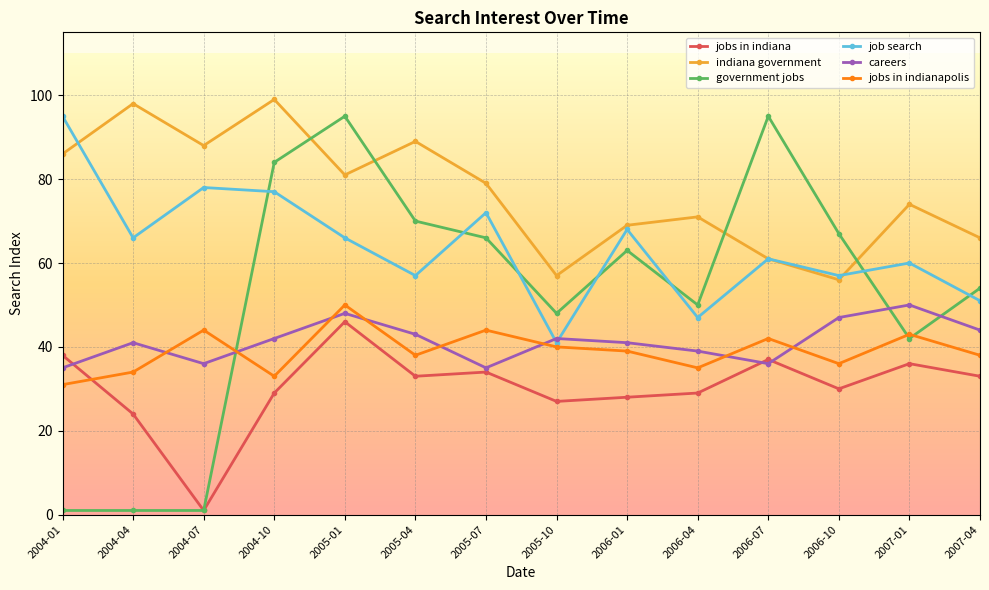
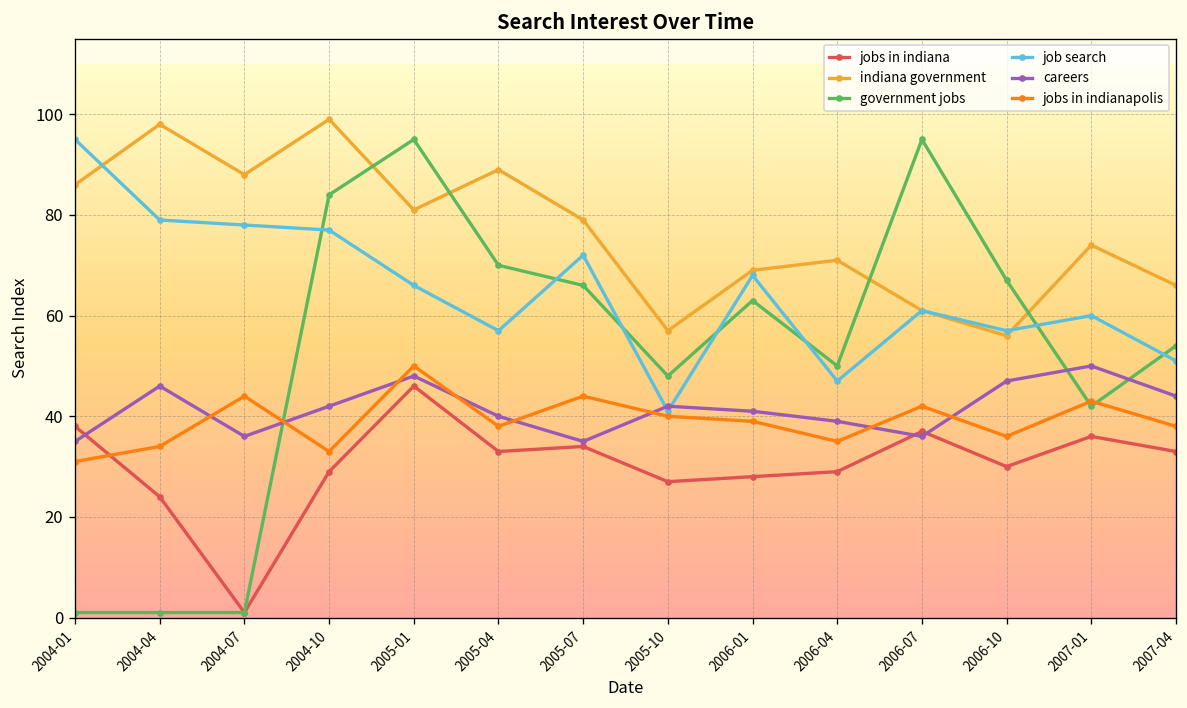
  {
    "jobs in indiana": {
      "2004-01": 38,
      "2004-04": 24,
      "2004-10": 29,
      "2005-01": 46,
      "2005-04": 33,
      "2005-07": 34,
      "2005-10": 27,
      "2006-01": 28,
      "2006-04": 29,
      "2006-07": 37,
      "2006-10": 30,
      "2007-01": 36,
      "2007-04": 33
    },
    "government jobs": {
      "2004-01": 1,
      "2004-04": 1,
      "2004-10": 84,
      "2005-01": 95,
      "2005-04": 70,
      "2005-07": 66,
      "2005-10": 48,
      "2006-01": 63,
      "2006-04": 50,
      "2006-07": 95,
      "2006-10": 67,
      "2007-01": 42,
      "2007-04": 54
    },
    "job search": {
      "2004-01": 95,
-     "2004-04": 66,
+     "2004-04": 79,
      "2004-07": 78,
      "2004-10": 77,
      "2005-01": 66,
      "2005-04": 57,
      "2005-07": 72,
      "2005-10": 41,
      "2006-01": 68,
      "2006-04": 47,
      "2006-10": 57,
      "2007-01": 60,
      "2007-04": 51
    },
    "careers": {
      "2004-01": 35,
-     "2004-04": 41,
+     "2004-04": 46,
      "2004-07": 36,
      "2004-10": 42,
      "2005-01": 48,
-     "2005-04": 43,
+     "2005-04": 40,
      "2005-07": 35,
      "2005-10": 42,
      "2006-01": 41,
      "2006-04": 39,
      "2006-07": 36,
      "2006-10": 47,
      "2007-01": 50,
      "2007-04": 44
    }
  }
